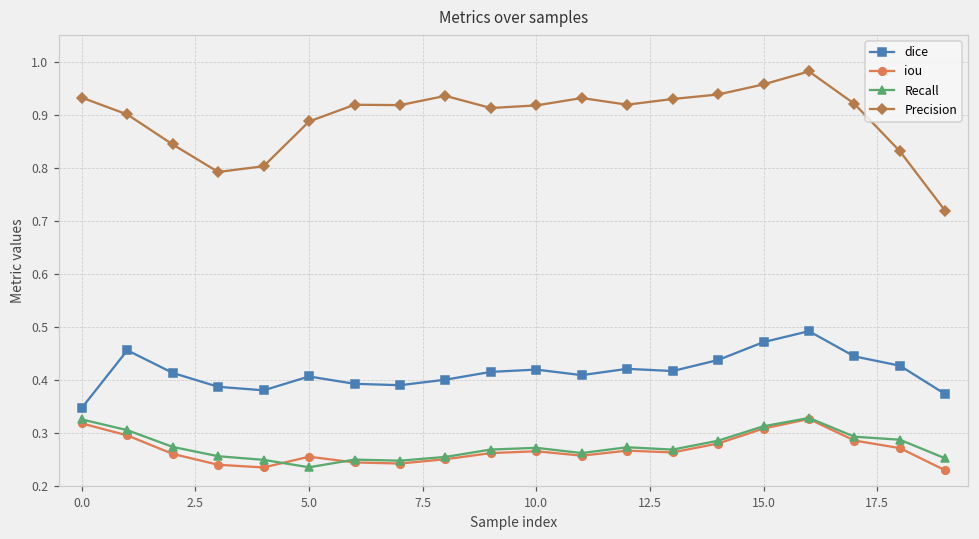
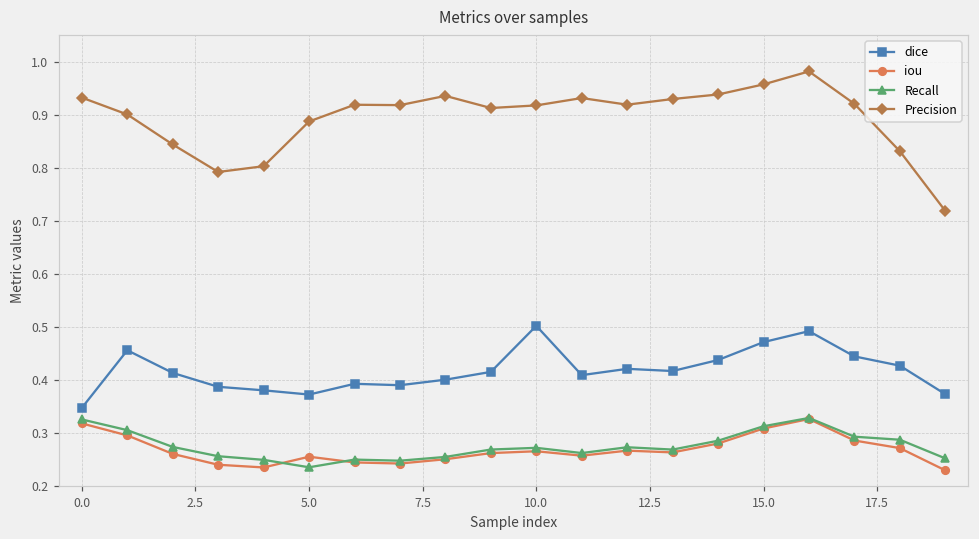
  {
    "dice": {
      "0.0": 0.35,
-     "5.0": 0.41,
-     "10.0": 0.42,
+     "5.0": 0.37,
+     "10.0": 0.50,
      "15.0": 0.47
    },
    "Recall": {
      "0.0": 0.33,
      "5.0": 0.24,
      "10.0": 0.27
    }
  }
